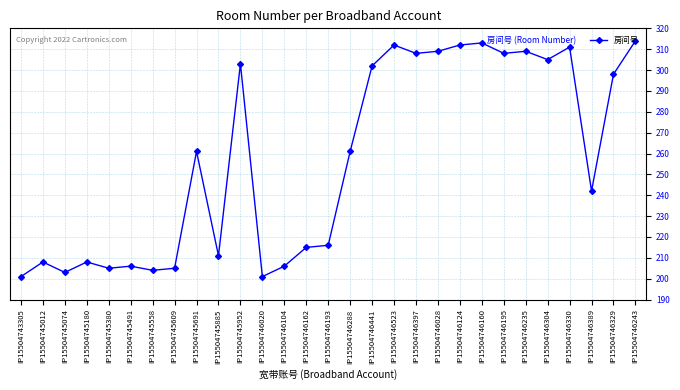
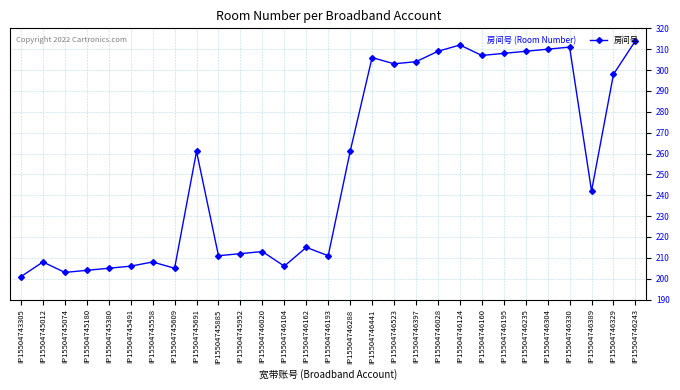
  {
    "IP15504743305": 201,
    "IP15504745012": 208,
    "IP15504745074": 203,
-   "IP15504745180": 208,
+   "IP15504745180": 204,
    "IP15504745380": 205,
    "IP15504745491": 206,
-   "IP15504745558": 204,
+   "IP15504745558": 208,
    "IP15504745609": 205,
    "IP15504745691": 261,
    "IP15504745885": 211,
-   "IP15504745952": 303,
-   "IP15504746020": 201,
+   "IP15504745952": 212,
+   "IP15504746020": 213,
    "IP15504746104": 206,
    "IP15504746162": 215,
-   "IP15504746193": 216,
+   "IP15504746193": 211,
    "IP15504746288": 261,
-   "IP15504746441": 302,
-   "IP15504746523": 312,
-   "IP15504746397": 308,
+   "IP15504746441": 306,
+   "IP15504746523": 303,
+   "IP15504746397": 304,
    "IP15504746028": 309,
    "IP15504746124": 312,
-   "IP15504746160": 313,
+   "IP15504746160": 307,
    "IP15504746195": 308,
    "IP15504746235": 309,
-   "IP15504746304": 305,
+   "IP15504746304": 310,
    "IP15504746330": 311,
    "IP15504746389": 242,
    "IP15504746329": 298,
    "IP15504746243": 314
  }
